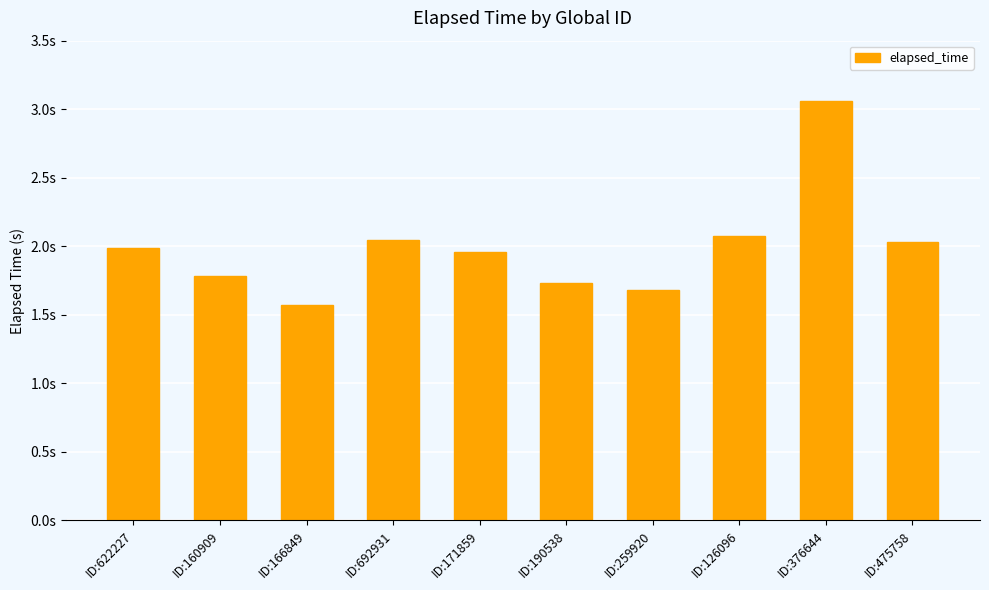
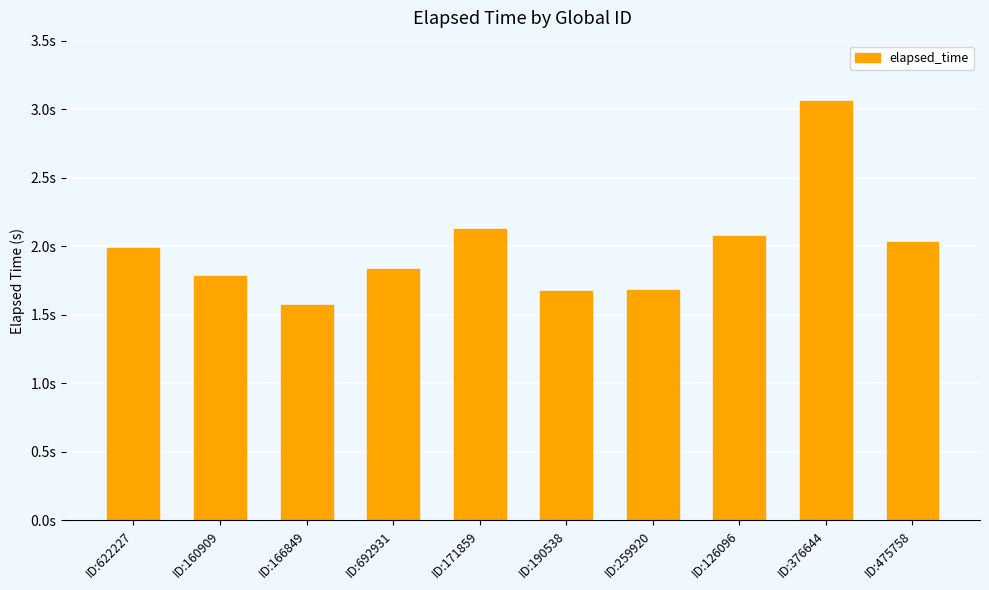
  {
    "ID:622227": "1.99s",
    "ID:160909": "1.78s",
    "ID:166849": "1.57s",
-   "ID:692931": "2.04s",
-   "ID:171859": "1.95s",
-   "ID:190538": "1.73s",
+   "ID:692931": "1.83s",
+   "ID:171859": "2.13s",
+   "ID:190538": "1.67s",
    "ID:259920": "1.68s",
    "ID:126096": "2.08s",
    "ID:376644": "3.06s",
    "ID:475758": "2.03s"
  }
